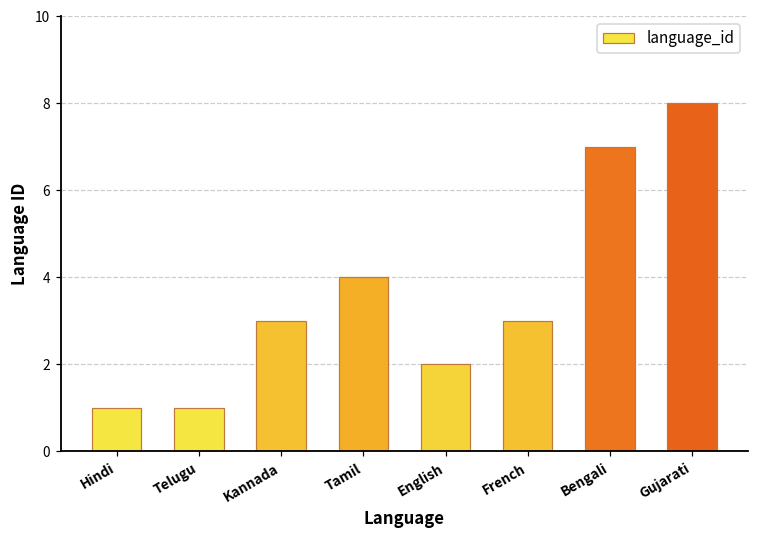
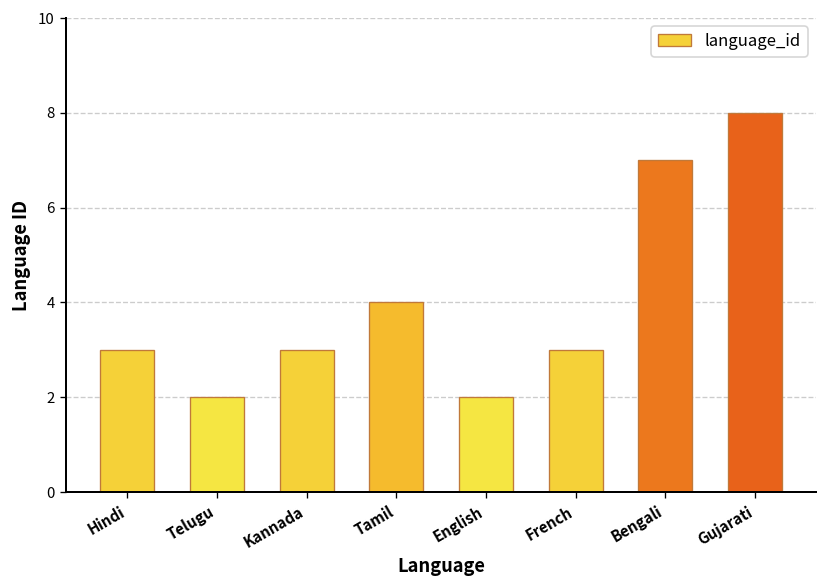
  {
-   "Hindi": 1,
-   "Telugu": 1,
+   "Hindi": 3,
+   "Telugu": 2,
    "Kannada": 3,
    "Tamil": 4,
    "English": 2,
    "French": 3,
    "Bengali": 7,
    "Gujarati": 8
  }
